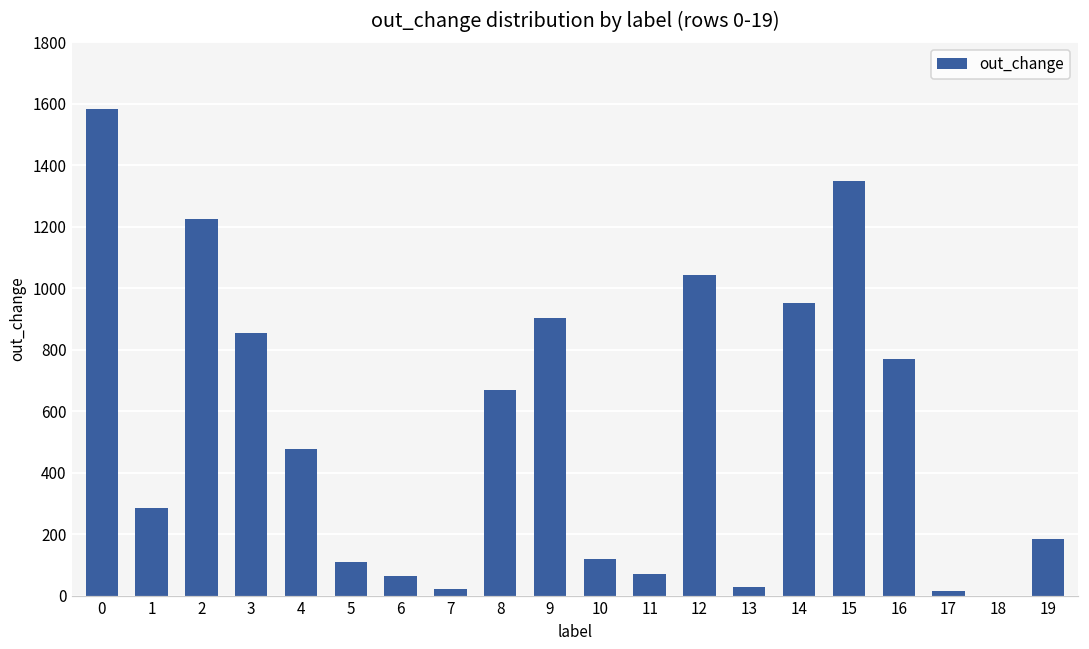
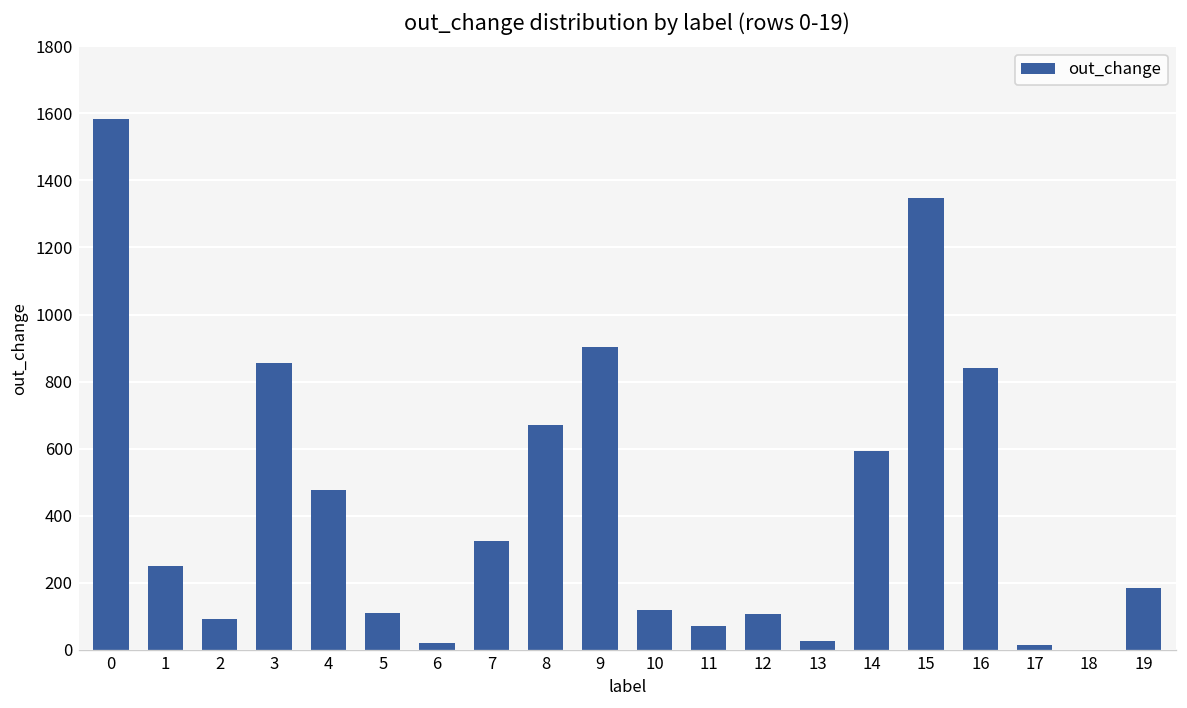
  {
    "0": 1580,
-   "1": 290,
-   "2": 1220,
+   "1": 250,
+   "2": 90,
    "3": 860,
    "4": 480,
    "5": 110,
-   "6": 70,
-   "7": 20,
+   "6": 20,
+   "7": 320,
    "8": 670,
    "9": 900,
    "10": 120,
    "11": 70,
-   "12": 1040,
+   "12": 110,
    "13": 30,
-   "14": 950,
+   "14": 590,
    "15": 1350,
-   "16": 770,
+   "16": 840,
    "17": 20,
    "18": 0,
    "19": 190
  }
